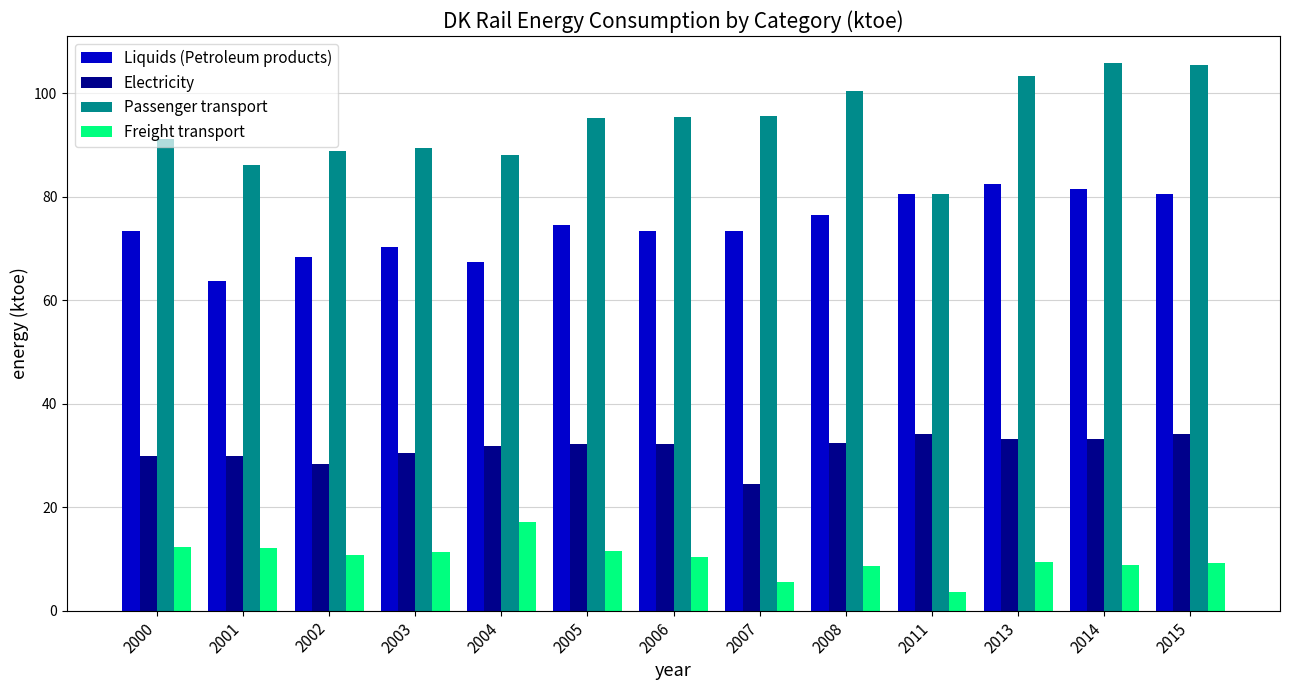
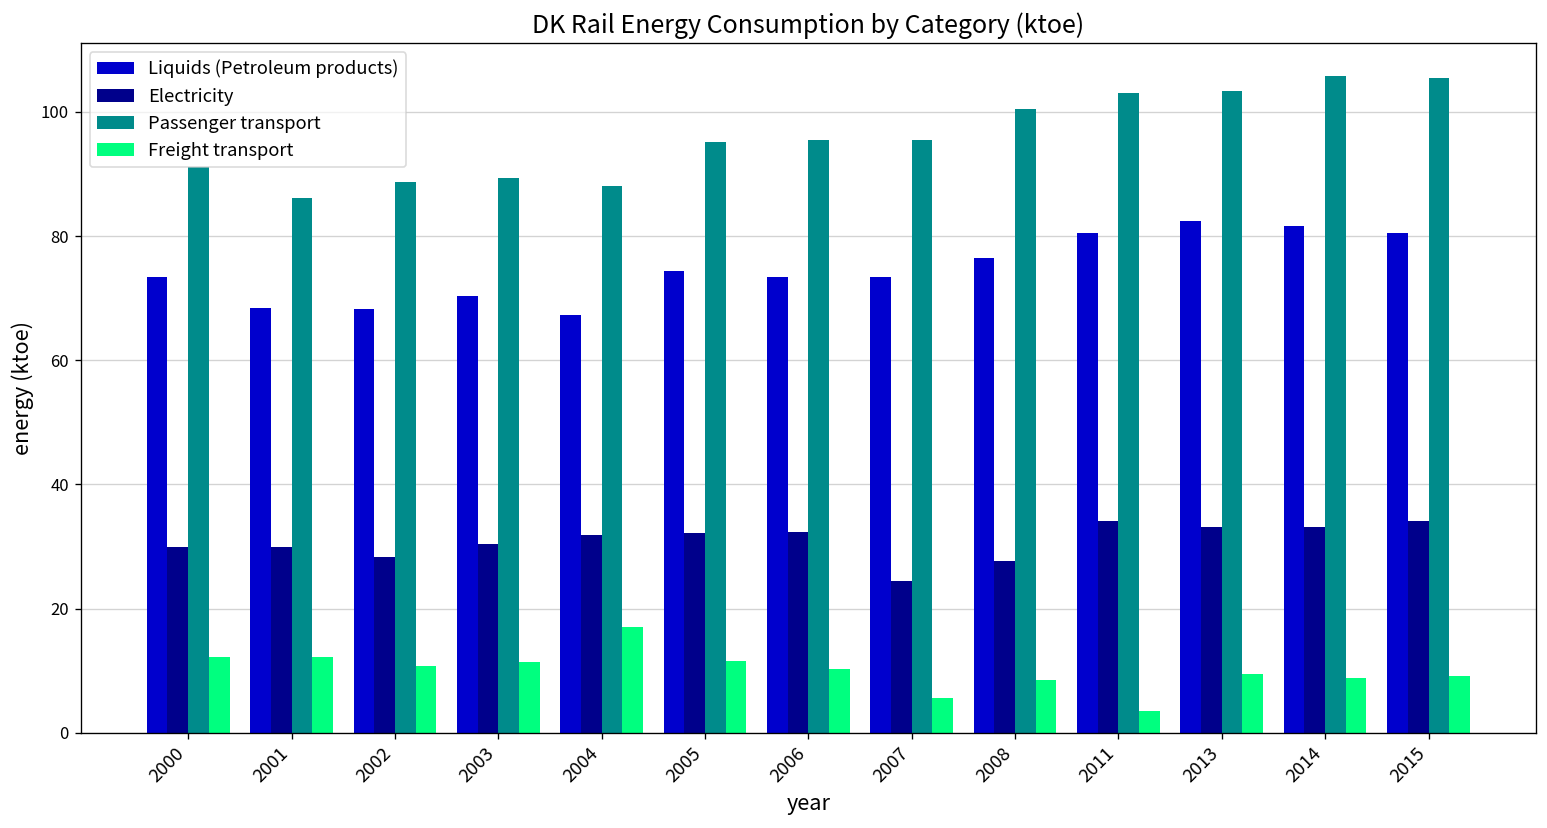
  {
    "Liquids (Petroleum products)": {
      "2000": 73,
-     "2001": 64,
+     "2001": 68,
      "2002": 68,
      "2003": 70,
      "2004": 67,
      "2005": 74,
      "2006": 73,
      "2007": 73,
      "2008": 77,
      "2011": 81,
      "2013": 82,
      "2014": 82,
      "2015": 81
    },
    "Electricity": {
      "2000": 30,
      "2001": 30,
      "2002": 28,
      "2003": 30,
      "2004": 32,
      "2005": 32,
      "2006": 32,
      "2007": 24,
-     "2008": 33,
+     "2008": 28,
      "2011": 34,
      "2013": 33,
      "2014": 33,
      "2015": 34
    },
    "Passenger transport": {
      "2001": 86,
      "2002": 89,
      "2003": 89,
      "2004": 88,
      "2005": 95,
      "2006": 95,
      "2007": 96,
      "2008": 100,
-     "2011": 81,
+     "2011": 103,
      "2013": 103,
      "2014": 106,
      "2015": 106
    },
    "Freight transport": {
      "2000": 12,
      "2001": 12,
      "2002": 11,
      "2003": 11,
      "2004": 17,
      "2005": 12,
      "2006": 10,
      "2007": 6,
      "2008": 9,
      "2011": 4,
      "2013": 9,
      "2014": 9,
      "2015": 9
    }
  }
